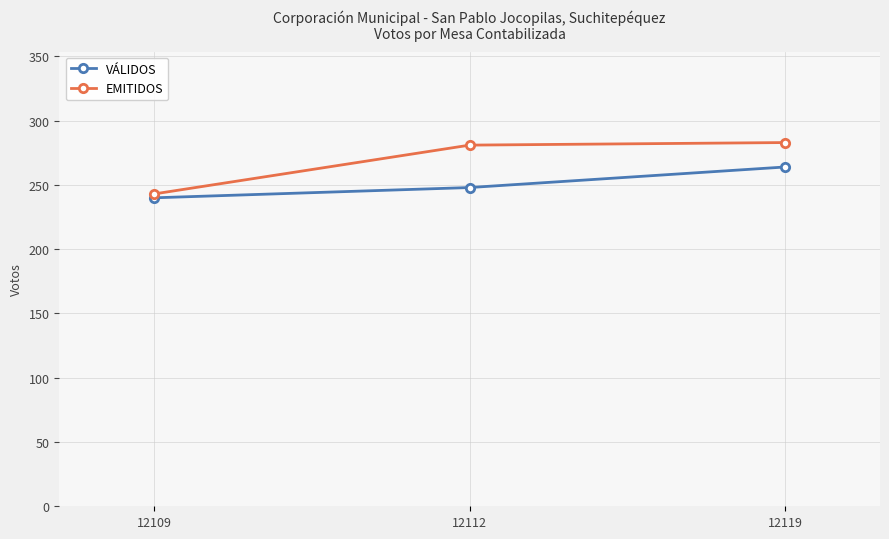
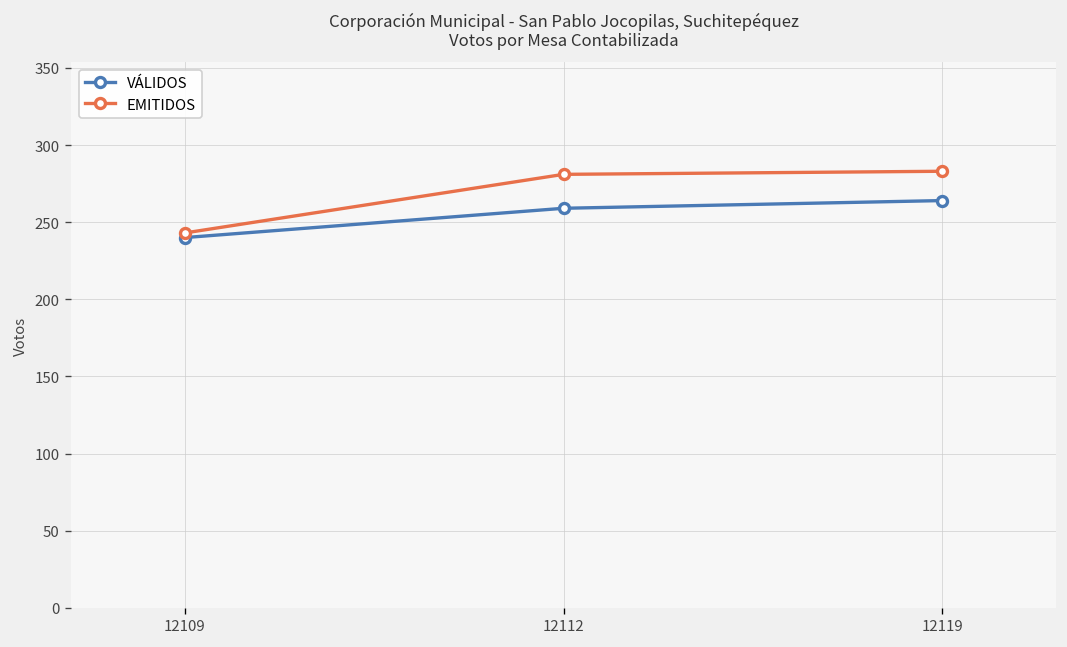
  {
    "VÁLIDOS": {
      "12109": 240,
-     "12112": 248,
+     "12112": 259,
      "12119": 264
    },
    "EMITIDOS": {
      "12109": 243,
      "12112": 281,
      "12119": 283
    }
  }
